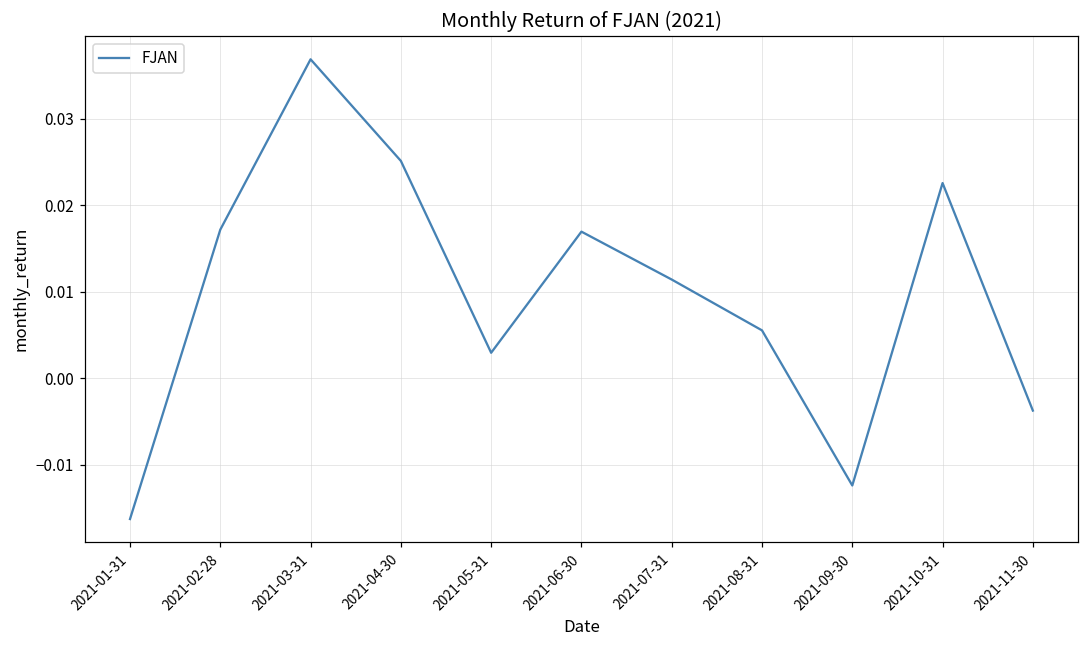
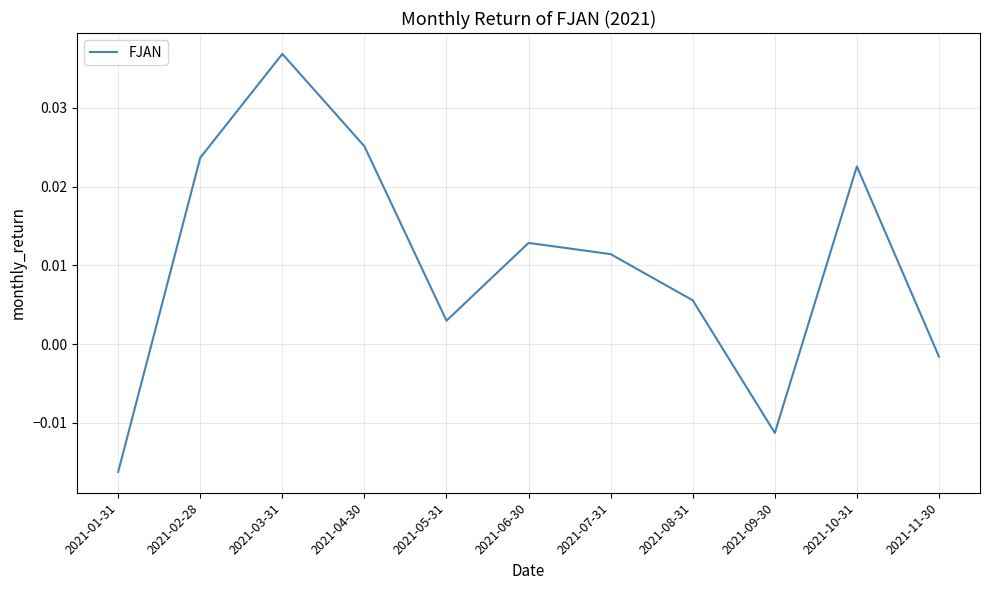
  {
    "2021-01-31": -0.016,
-   "2021-02-28": 0.017,
+   "2021-02-28": 0.024,
    "2021-03-31": 0.037,
    "2021-04-30": 0.025,
    "2021-05-31": 0.003,
-   "2021-06-30": 0.017,
+   "2021-06-30": 0.013,
    "2021-07-31": 0.011,
    "2021-08-31": 0.006,
-   "2021-09-30": -0.012,
+   "2021-09-30": -0.011,
    "2021-10-31": 0.023,
-   "2021-11-30": -0.004
+   "2021-11-30": -0.002
  }
